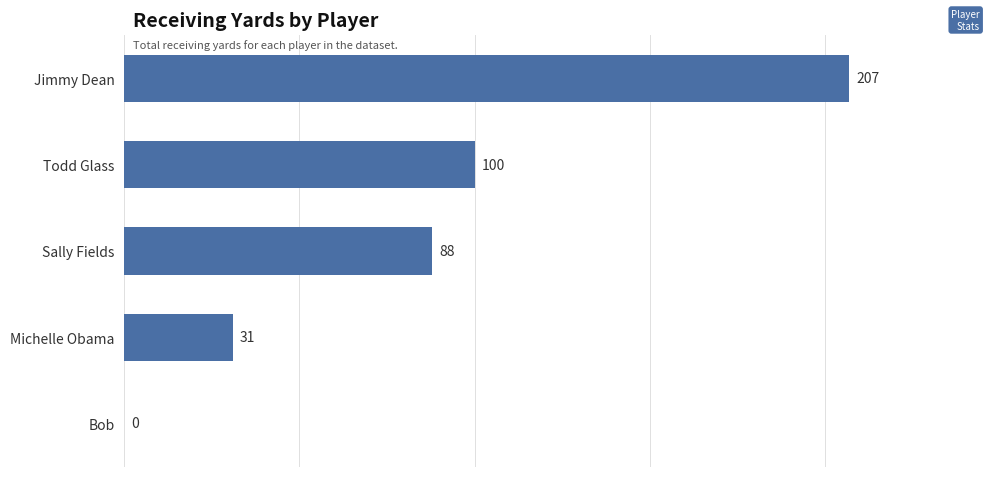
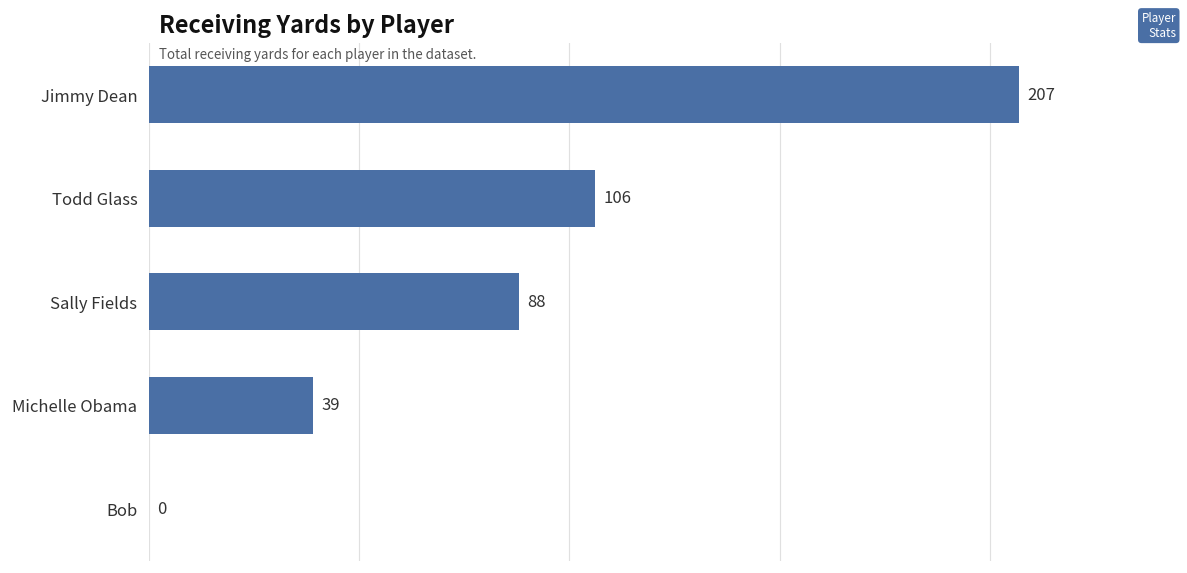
  {
    "Jimmy Dean": 207,
-   "Todd Glass": 100,
+   "Todd Glass": 106,
    "Sally Fields": 88,
-   "Michelle Obama": 31,
+   "Michelle Obama": 39,
    "Bob": 0
  }
